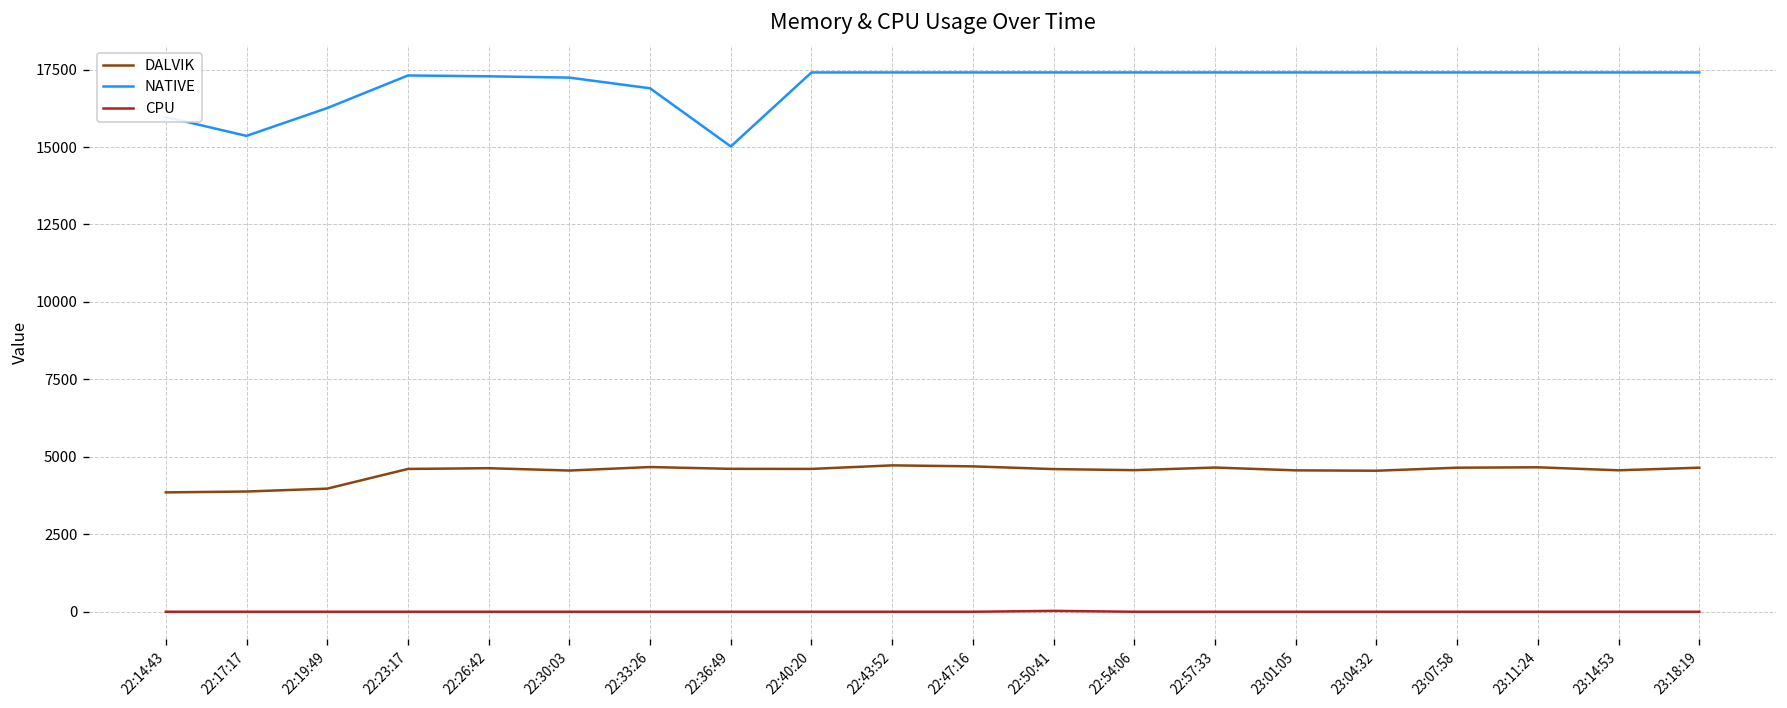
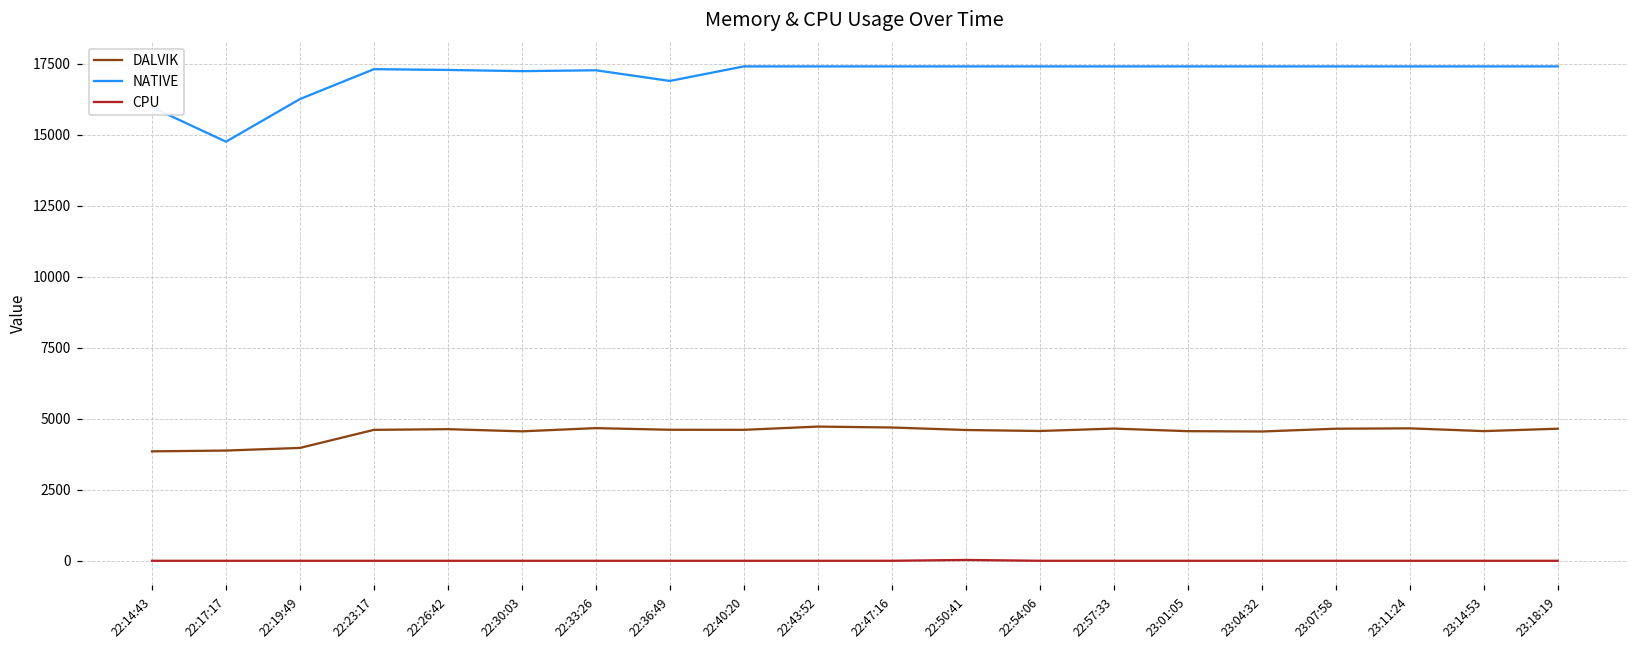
  {
    "NATIVE": {
-     "22:17:17": 15400,
+     "22:17:17": 14800,
      "22:19:49": 16300,
      "22:23:17": 17300,
      "22:26:42": 17300,
      "22:30:03": 17200,
-     "22:33:26": 16900,
-     "22:36:49": 15000,
+     "22:33:26": 17300,
+     "22:36:49": 16900,
      "22:40:20": 17400,
      "22:43:52": 17400,
      "22:47:16": 17400,
      "22:50:41": 17400,
      "22:54:06": 17400,
      "22:57:33": 17400,
      "23:01:05": 17400,
      "23:04:32": 17400,
      "23:07:58": 17400,
      "23:11:24": 17400,
      "23:14:53": 17400,
      "23:18:19": 17400
    }
  }
